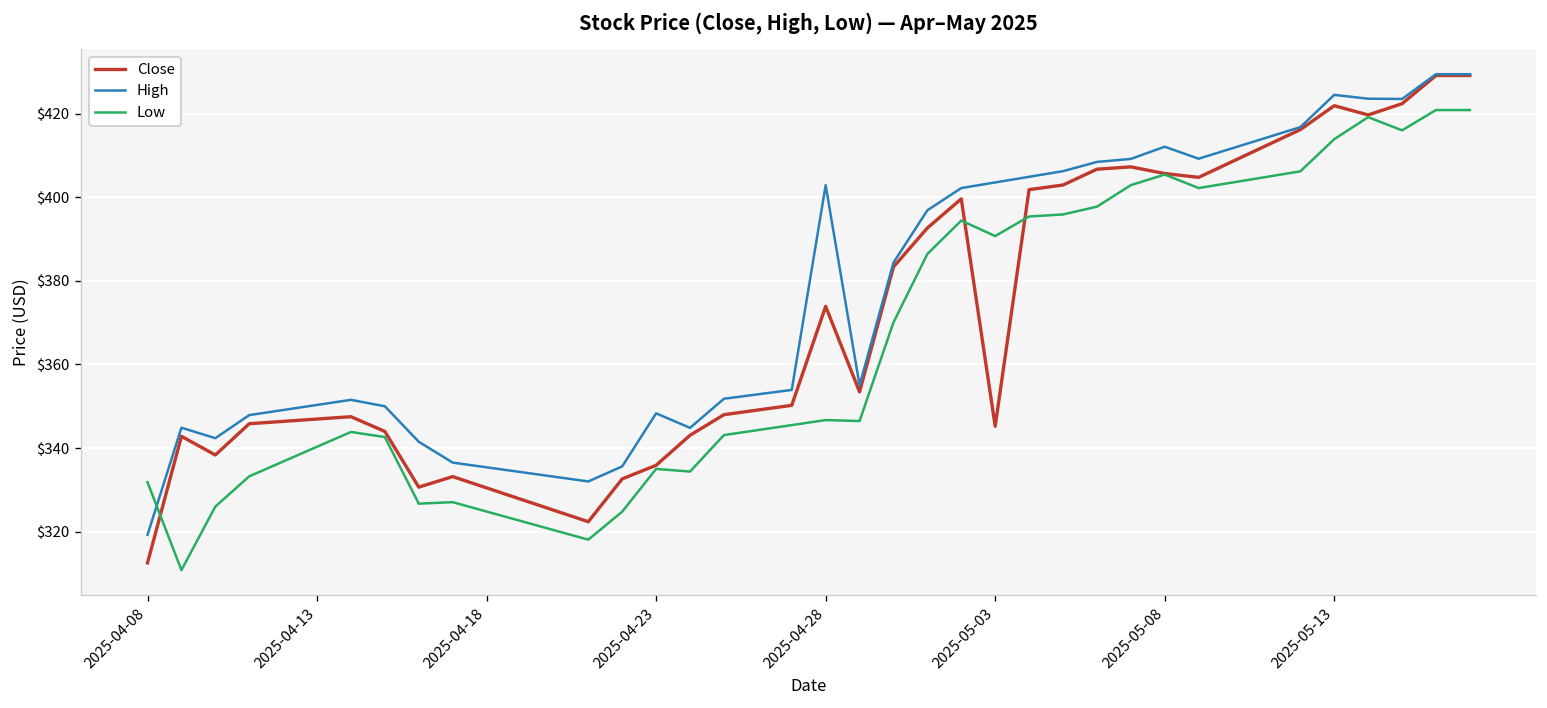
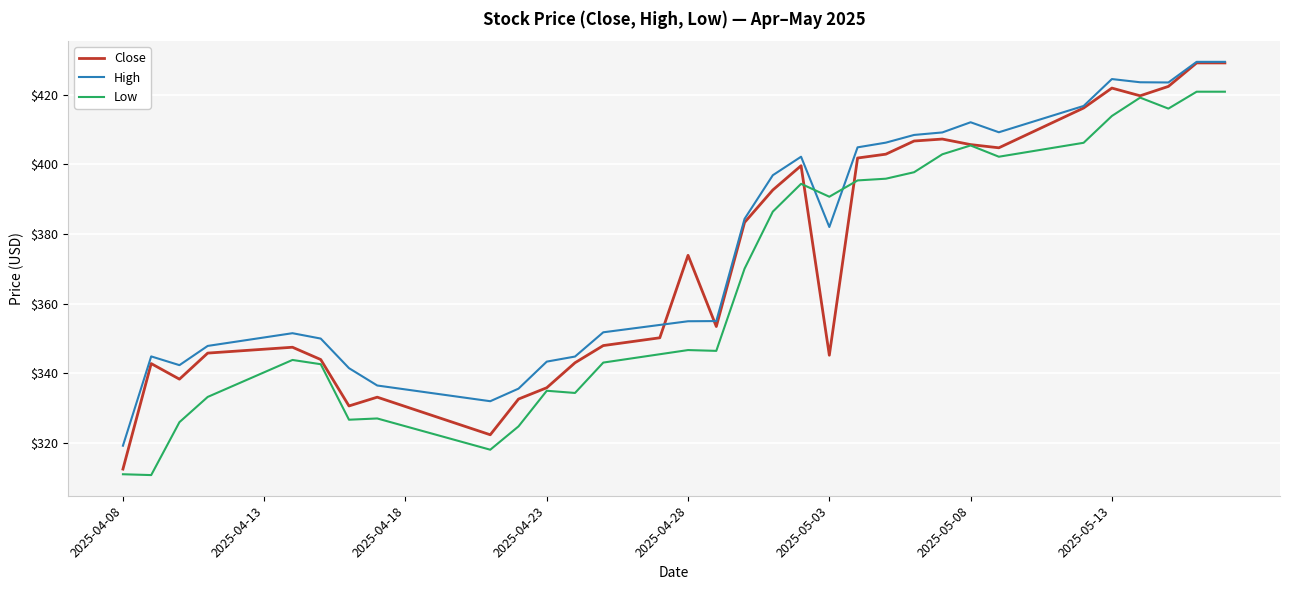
  {
    "Close": {
      "2025-04-08": "$313",
      "2025-04-13": "$347",
      "2025-04-18": "$330",
      "2025-04-23": "$336",
      "2025-04-28": "$374",
      "2025-05-03": "$345",
      "2025-05-13": "$422"
    },
    "High": {
      "2025-04-08": "$319",
      "2025-04-13": "$350",
      "2025-04-18": "$335",
-     "2025-04-23": "$348",
-     "2025-04-28": "$403",
-     "2025-05-03": "$404",
+     "2025-04-23": "$343",
+     "2025-04-28": "$355",
+     "2025-05-03": "$382",
      "2025-05-08": "$412",
      "2025-05-13": "$424"
    },
    "Low": {
-     "2025-04-08": "$332",
+     "2025-04-08": "$311",
      "2025-04-13": "$340",
      "2025-04-18": "$325",
      "2025-04-23": "$335",
      "2025-04-28": "$347",
      "2025-05-03": "$391",
      "2025-05-13": "$414"
    }
  }
